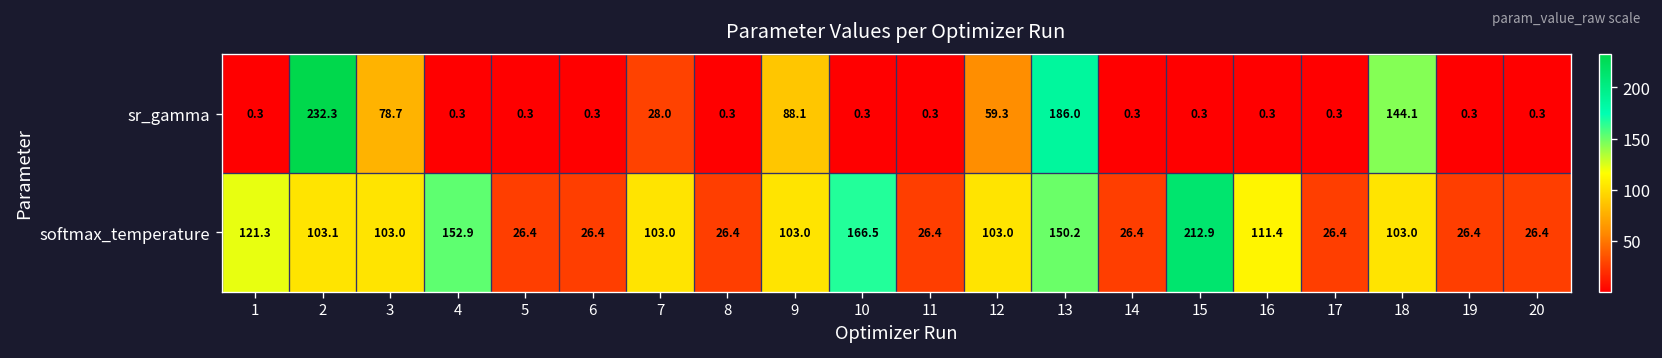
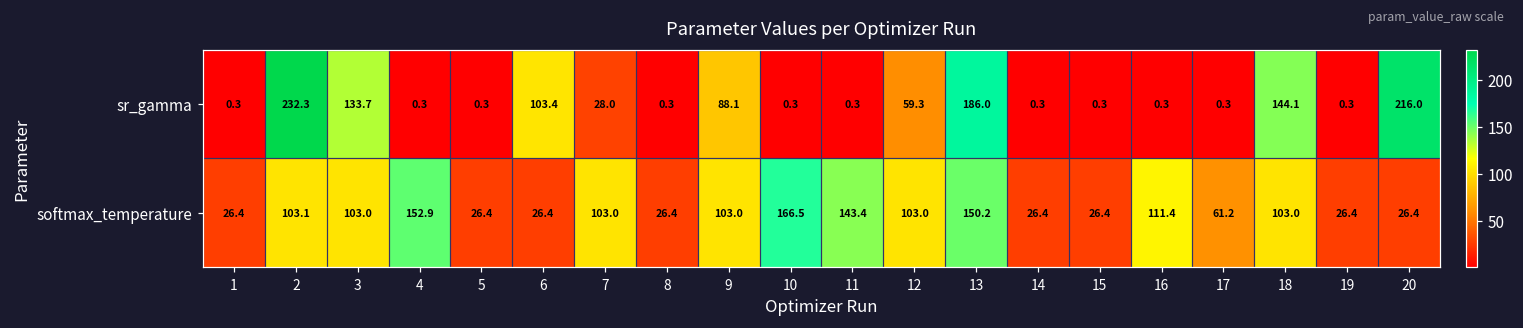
  {
    "sr_gamma": {
      "1": 0.3,
      "2": 232.3,
-     "3": 78.7,
+     "3": 133.7,
      "4": 0.3,
      "5": 0.3,
-     "6": 0.3,
+     "6": 103.4,
      "7": 28.0,
      "8": 0.3,
      "9": 88.1,
      "10": 0.3,
      "11": 0.3,
      "12": 59.3,
      "13": 186.0,
      "14": 0.3,
      "15": 0.3,
      "16": 0.3,
      "17": 0.3,
      "18": 144.1,
      "19": 0.3,
-     "20": 0.3
+     "20": 216.0
    },
    "softmax_temperature": {
-     "1": 121.3,
+     "1": 26.4,
      "2": 103.1,
      "3": 103.0,
      "4": 152.9,
      "5": 26.4,
      "6": 26.4,
      "7": 103.0,
      "8": 26.4,
      "9": 103.0,
      "10": 166.5,
-     "11": 26.4,
+     "11": 143.4,
      "12": 103.0,
      "13": 150.2,
      "14": 26.4,
-     "15": 212.9,
+     "15": 26.4,
      "16": 111.4,
-     "17": 26.4,
+     "17": 61.2,
      "18": 103.0,
      "19": 26.4,
      "20": 26.4
    }
  }
